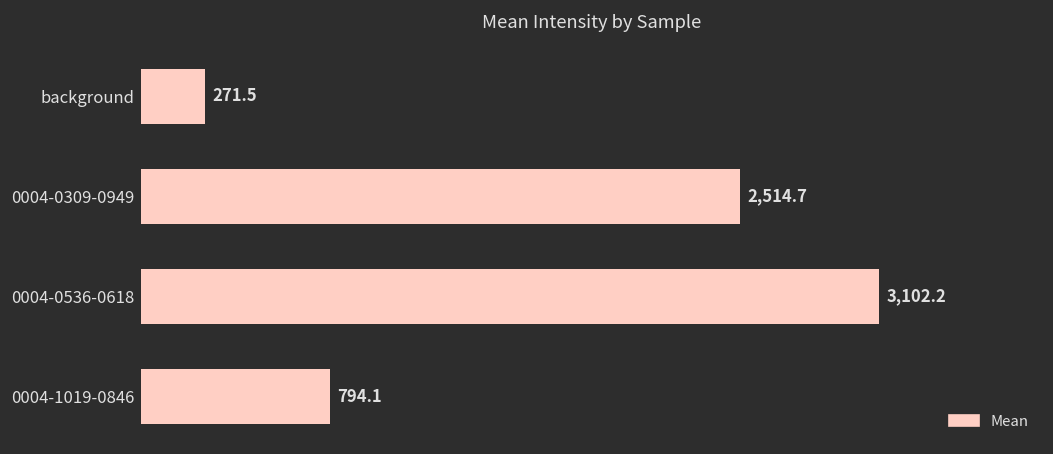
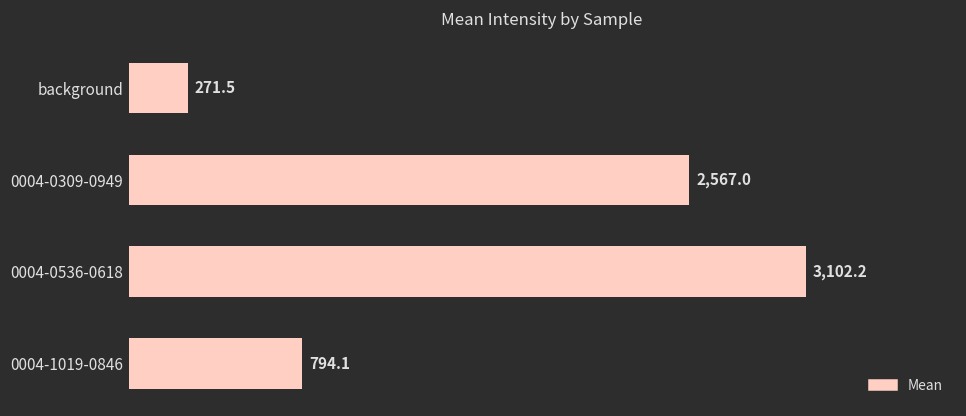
  {
    "background": "271.5",
-   "0004-0309-0949": "2,514.7",
+   "0004-0309-0949": "2,567.0",
    "0004-0536-0618": "3,102.2",
    "0004-1019-0846": "794.1"
  }
